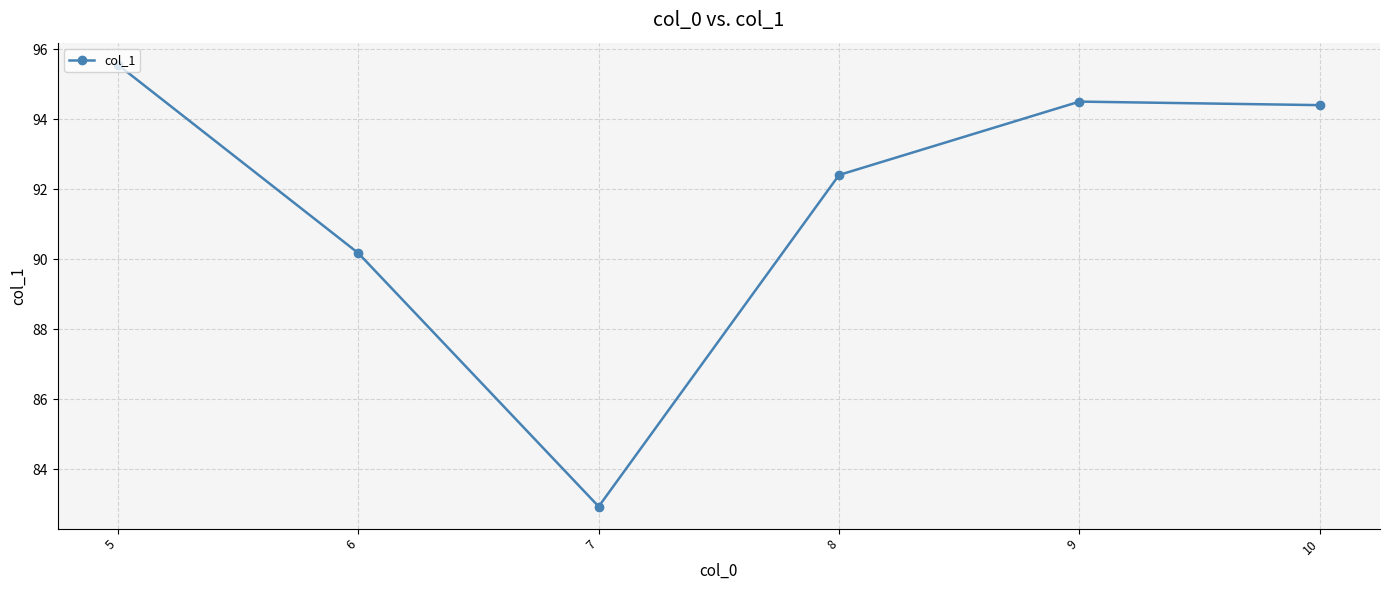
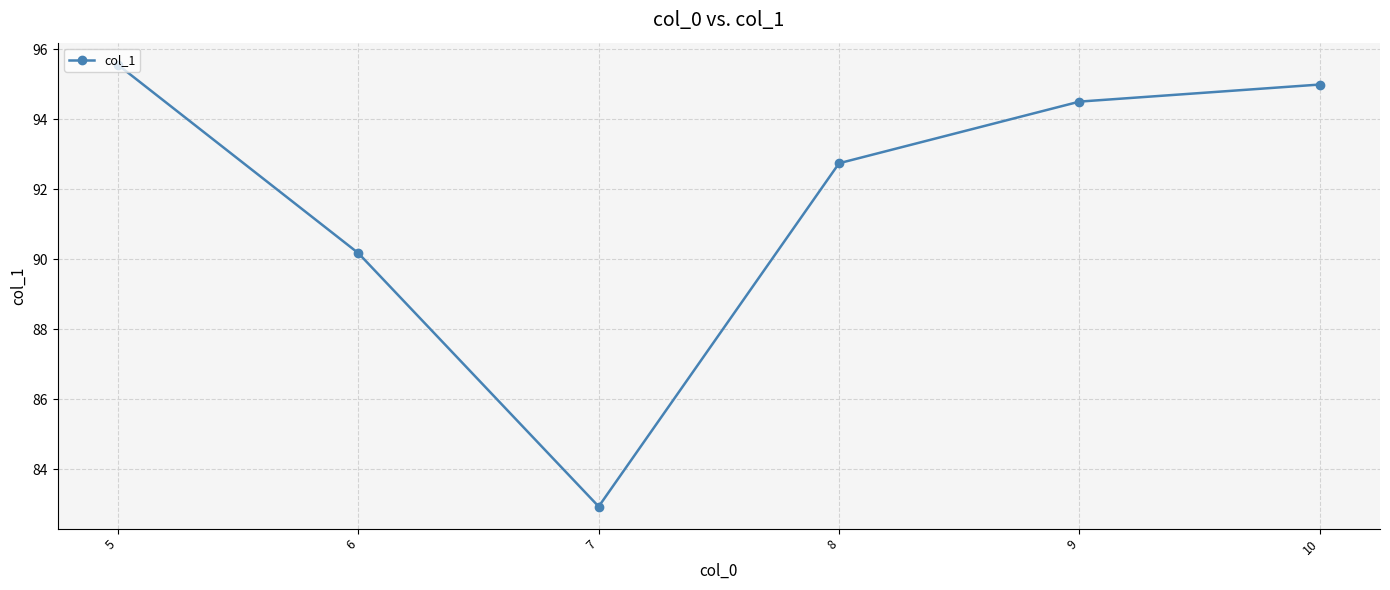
  {
    "6": 90.2,
    "7": 82.9,
-   "8": 92.4,
+   "8": 92.7,
    "9": 94.5,
-   "10": 94.4
+   "10": 95.0
  }
